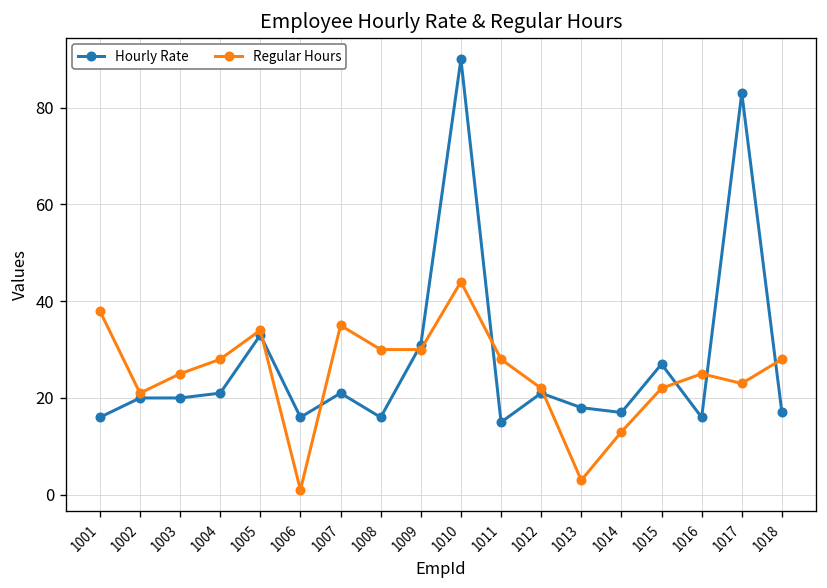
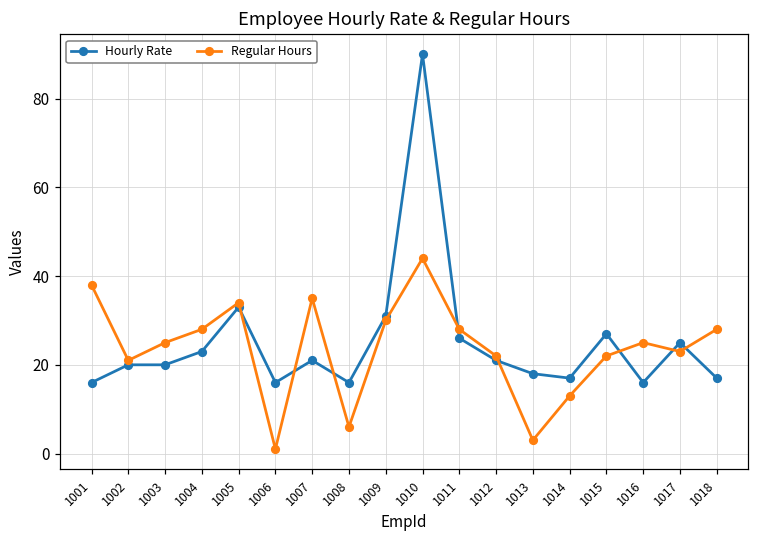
  {
    "Hourly Rate": {
      "1001": 16,
      "1002": 20,
      "1003": 20,
-     "1004": 21,
+     "1004": 23,
      "1005": 33,
      "1006": 16,
      "1007": 21,
      "1008": 16,
      "1009": 31,
      "1010": 90,
-     "1011": 15,
+     "1011": 26,
      "1012": 21,
      "1013": 18,
      "1014": 17,
      "1015": 27,
      "1016": 16,
-     "1017": 83,
+     "1017": 25,
      "1018": 17
    },
    "Regular Hours": {
      "1001": 38,
      "1002": 21,
      "1003": 25,
      "1004": 28,
      "1005": 34,
      "1006": 1,
      "1007": 35,
-     "1008": 30,
+     "1008": 6,
      "1009": 30,
      "1010": 44,
      "1011": 28,
      "1012": 22,
      "1013": 3,
      "1014": 13,
      "1015": 22,
      "1016": 25,
      "1017": 23,
      "1018": 28
    }
  }
